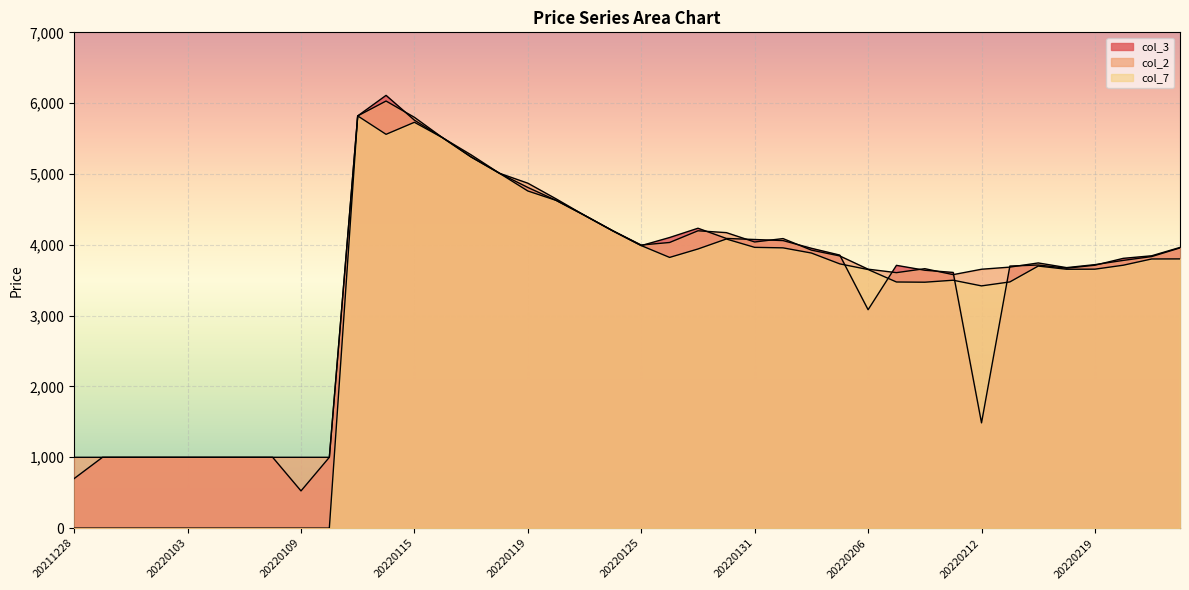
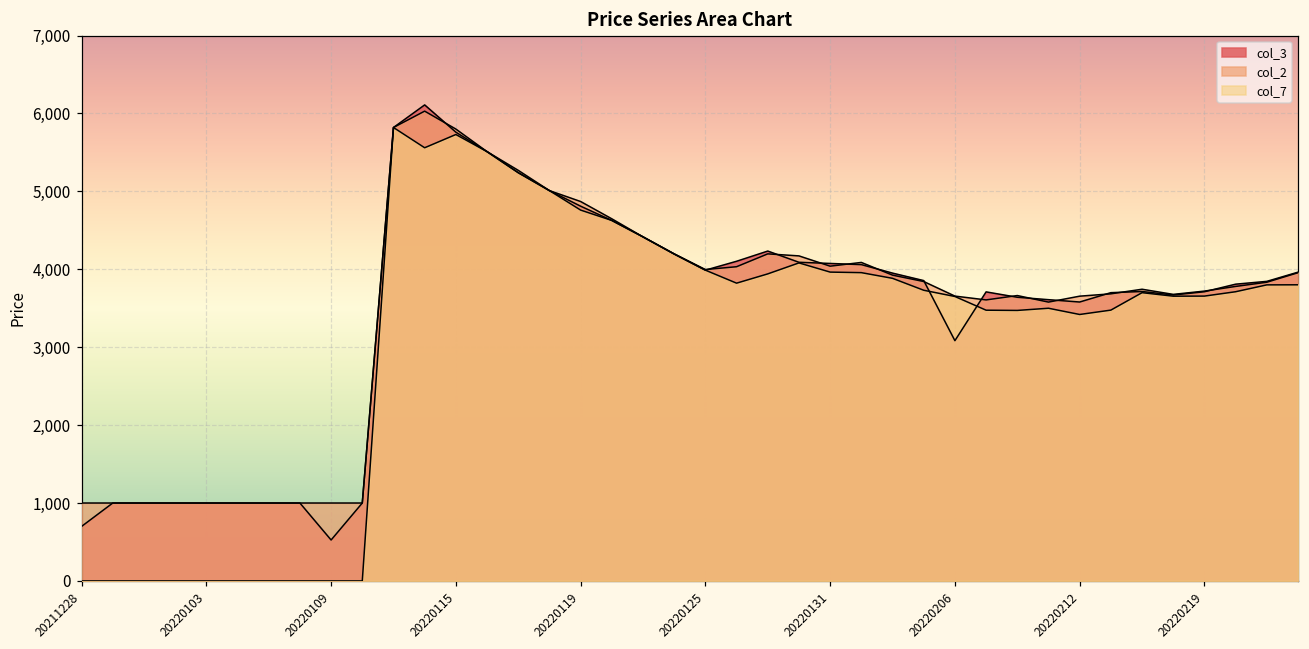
  {
    "col_3": {
      "20211228": "700",
      "20220109": "500",
      "20220119": "4,800",
      "20220206": "3,100",
-     "20220212": "1,500"
+     "20220212": "3,600"
    }
  }
